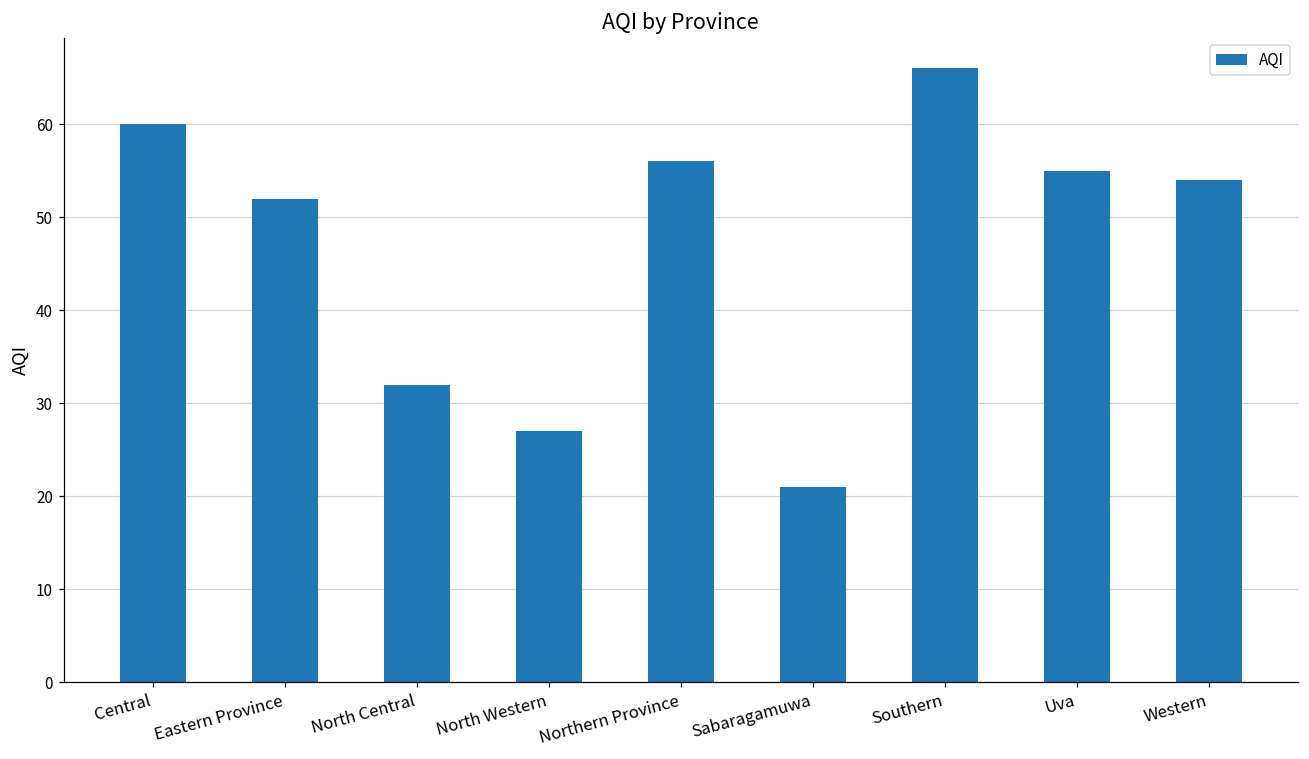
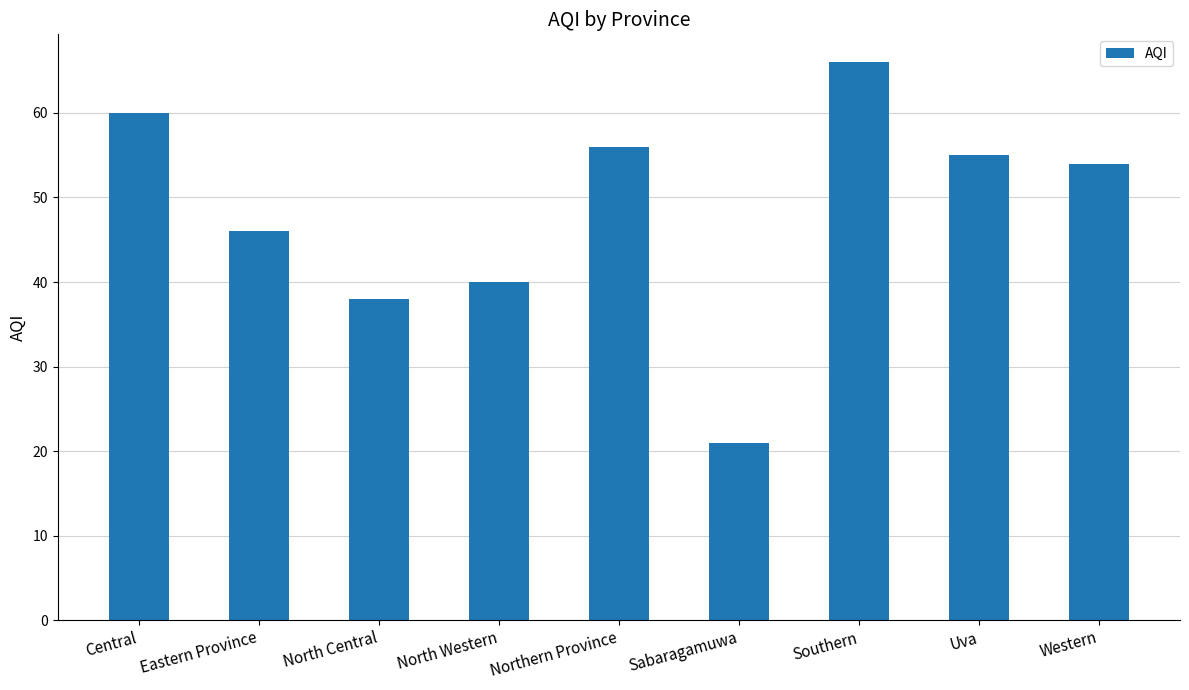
  {
    "Central": 60,
-   "Eastern Province": 52,
-   "North Central": 32,
-   "North Western": 27,
+   "Eastern Province": 46,
+   "North Central": 38,
+   "North Western": 40,
    "Northern Province": 56,
    "Sabaragamuwa": 21,
    "Southern": 66,
    "Uva": 55,
    "Western": 54
  }
